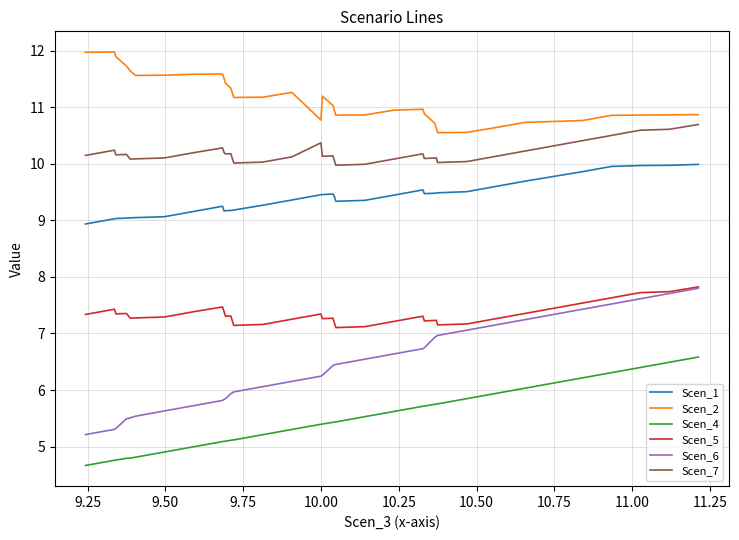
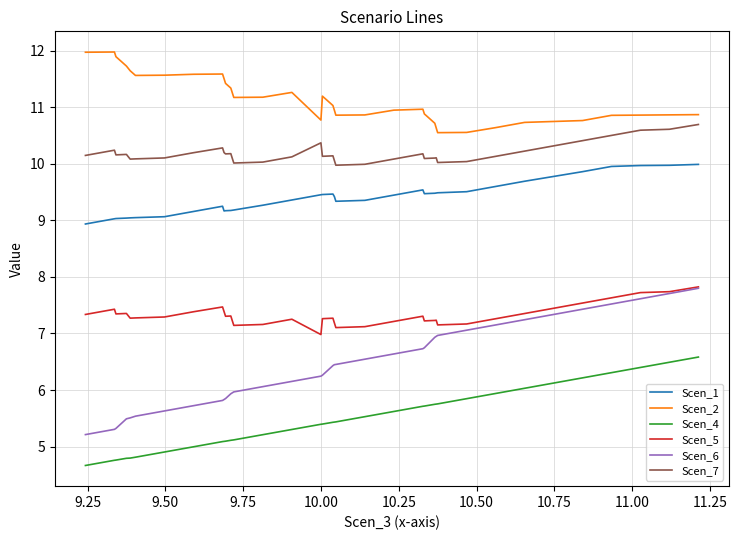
  {
    "Scen_1": {
      "10.00": 9.5
    },
    "Scen_2": {
      "10.00": 10.8
    },
    "Scen_4": {
      "10.00": 5.4
    },
    "Scen_5": {
-     "10.00": 7.3
+     "10.00": 7.0
    },
    "Scen_6": {
      "10.00": 6.2
    },
    "Scen_7": {
      "10.00": 10.4
    }
  }
